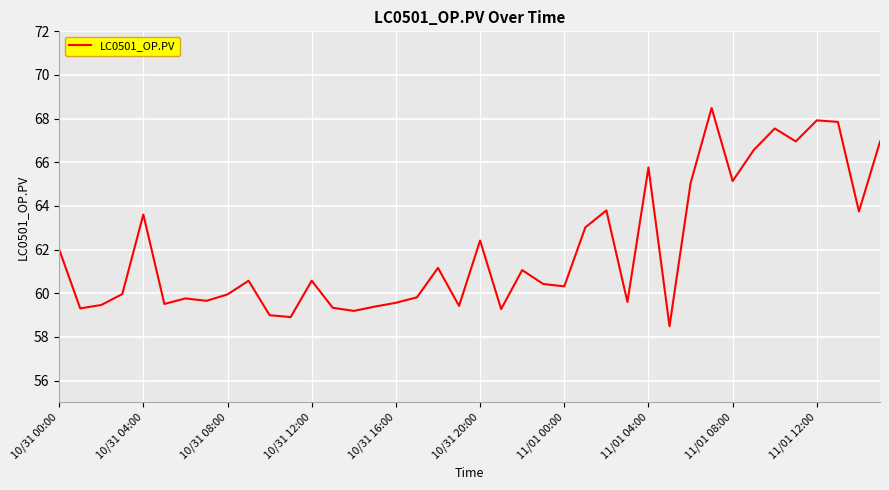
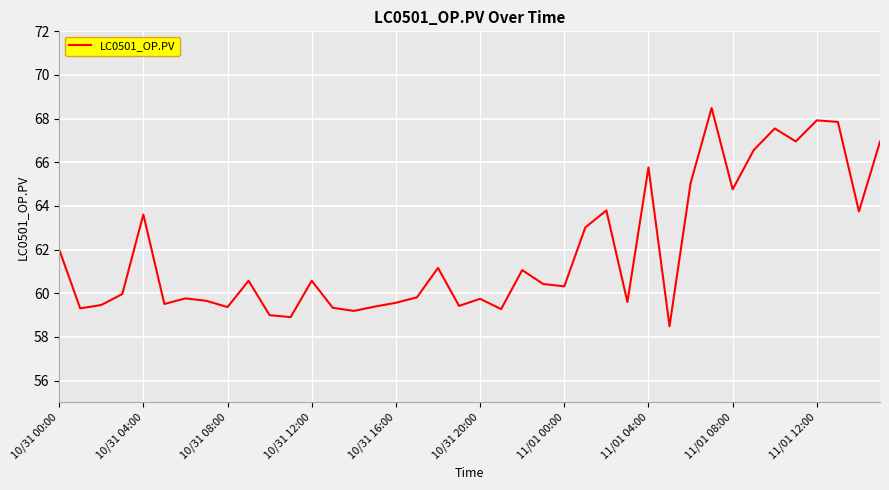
  {
    "10/31 00:00": 62.0,
    "10/31 04:00": 63.6,
-   "10/31 08:00": 60.0,
+   "10/31 08:00": 59.4,
    "10/31 12:00": 60.6,
    "10/31 16:00": 59.6,
-   "10/31 20:00": 62.4,
+   "10/31 20:00": 59.7,
    "11/01 00:00": 60.3,
    "11/01 04:00": 65.8,
-   "11/01 08:00": 65.1,
+   "11/01 08:00": 64.8,
    "11/01 12:00": 67.9
  }
